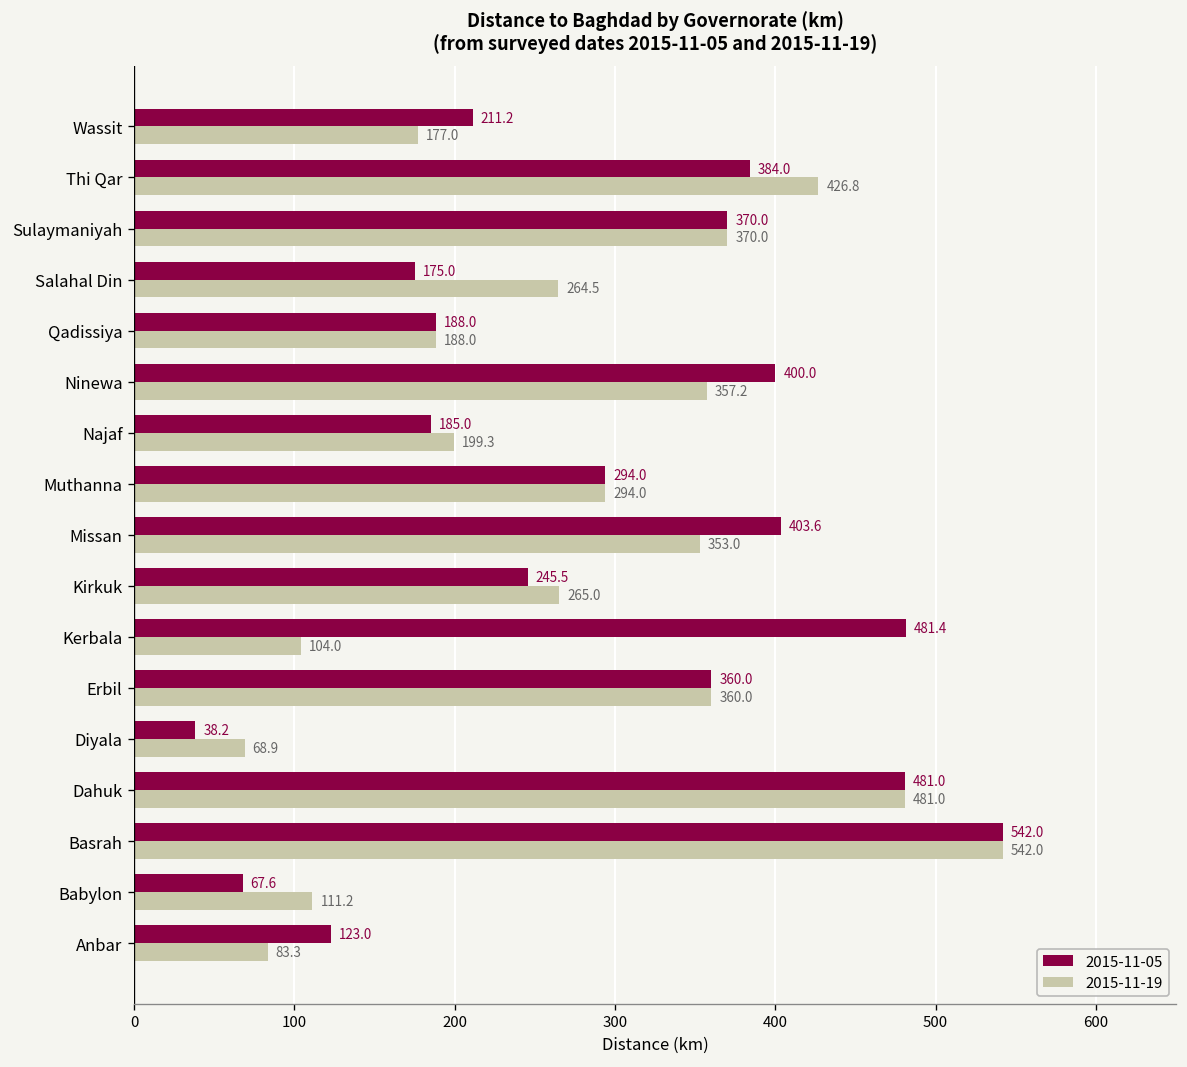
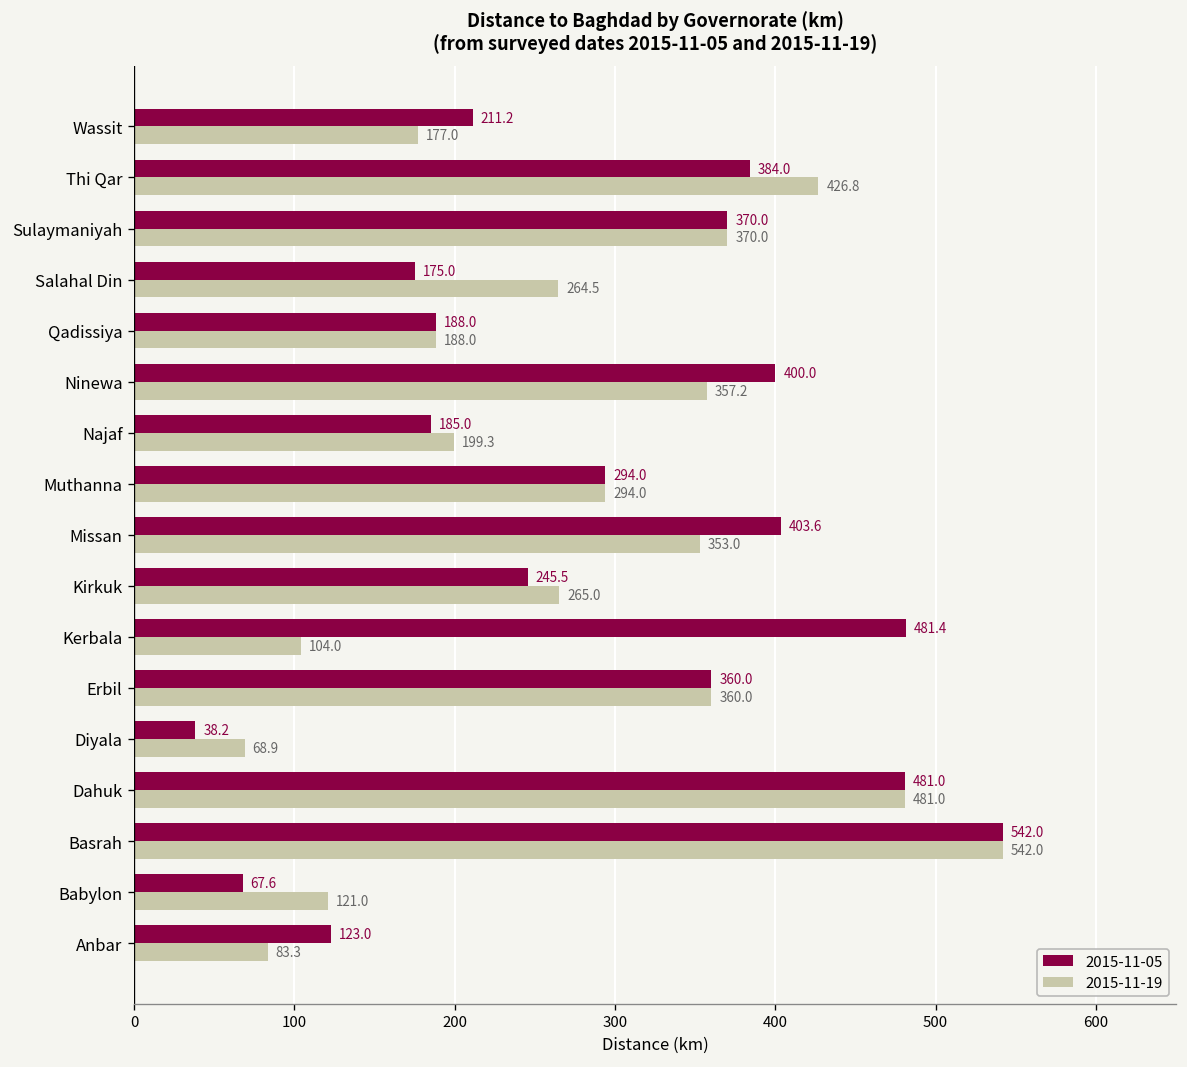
  {
    "2015-11-05": {
      "Wassit": 211.2,
      "Thi Qar": 384.0,
      "Sulaymaniyah": 370.0,
      "Salahal Din": 175.0,
      "Qadissiya": 188.0,
      "Ninewa": 400.0,
      "Najaf": 185.0,
      "Muthanna": 294.0,
      "Missan": 403.6,
      "Kirkuk": 245.5,
      "Kerbala": 481.4,
      "Erbil": 360.0,
      "Diyala": 38.2,
      "Dahuk": 481.0,
      "Basrah": 542.0,
      "Babylon": 67.6,
      "Anbar": 123.0
    },
    "2015-11-19": {
      "Wassit": 177.0,
      "Thi Qar": 426.8,
      "Sulaymaniyah": 370.0,
      "Salahal Din": 264.5,
      "Qadissiya": 188.0,
      "Ninewa": 357.2,
      "Najaf": 199.3,
      "Muthanna": 294.0,
      "Missan": 353.0,
      "Kirkuk": 265.0,
      "Kerbala": 104.0,
      "Erbil": 360.0,
      "Diyala": 68.9,
      "Dahuk": 481.0,
      "Basrah": 542.0,
-     "Babylon": 111.2,
+     "Babylon": 121.0,
      "Anbar": 83.3
    }
  }
